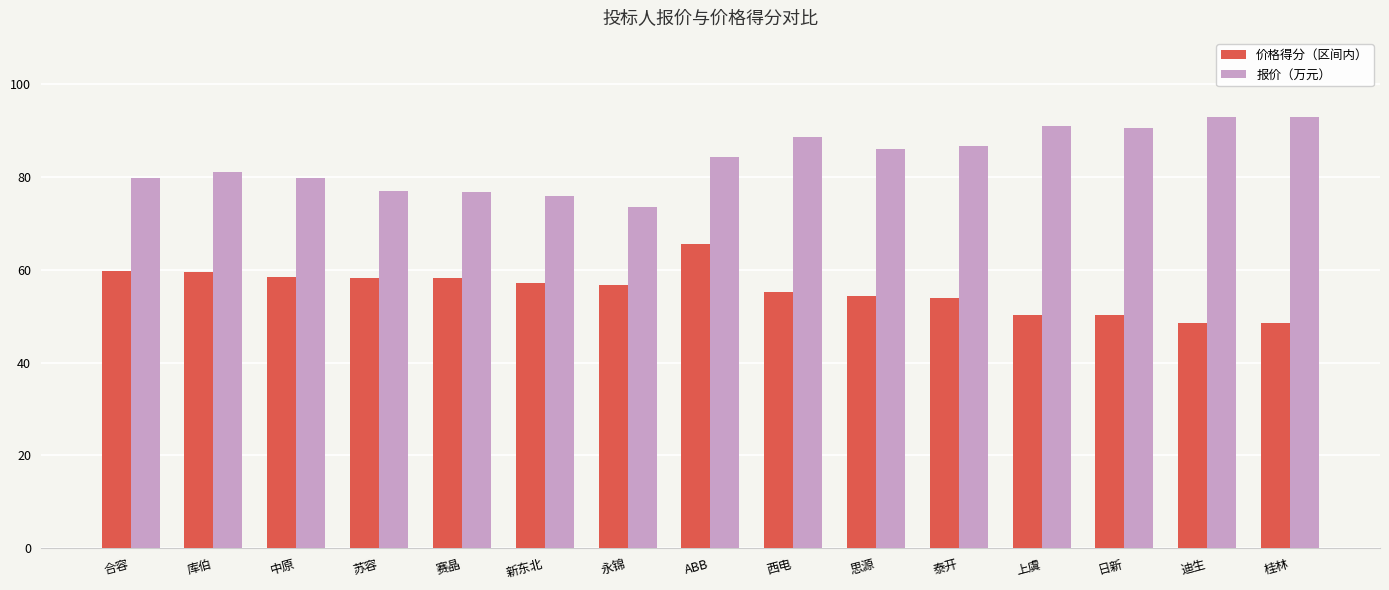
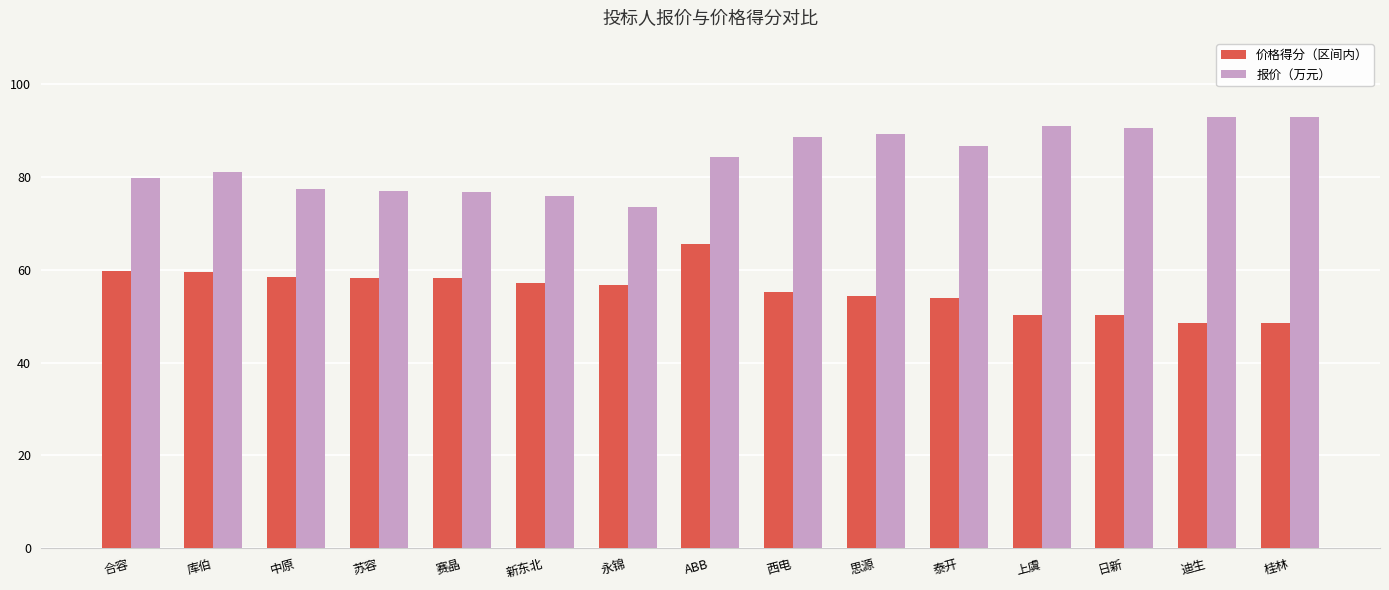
  {
    "价格得分（区间内）": {
      "合容": 60,
      "库伯": 59,
      "中原": 59,
      "苏容": 58,
      "赛晶": 58,
      "新东北": 57,
      "永锦": 57,
      "ABB": 66,
      "西电": 55,
      "思源": 54,
      "泰开": 54,
      "上虞": 50,
      "日新": 50,
      "迪生": 48,
      "桂林": 48
    },
    "报价（万元）": {
      "合容": 80,
      "库伯": 81,
-     "中原": 80,
+     "中原": 77,
      "苏容": 77,
      "赛晶": 77,
      "新东北": 76,
      "永锦": 74,
      "ABB": 84,
      "西电": 89,
-     "思源": 86,
+     "思源": 89,
      "泰开": 87,
      "上虞": 91,
      "日新": 91,
      "迪生": 93,
      "桂林": 93
    }
  }
